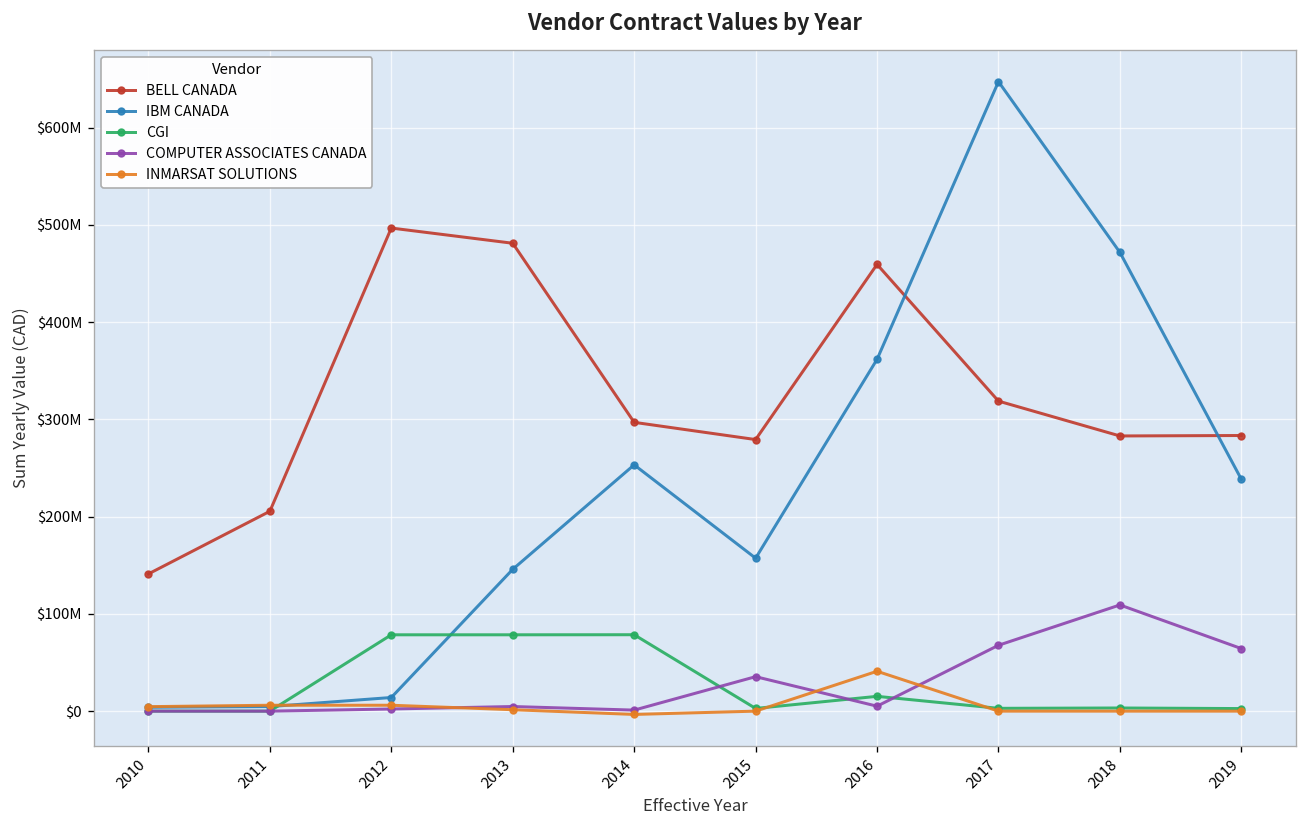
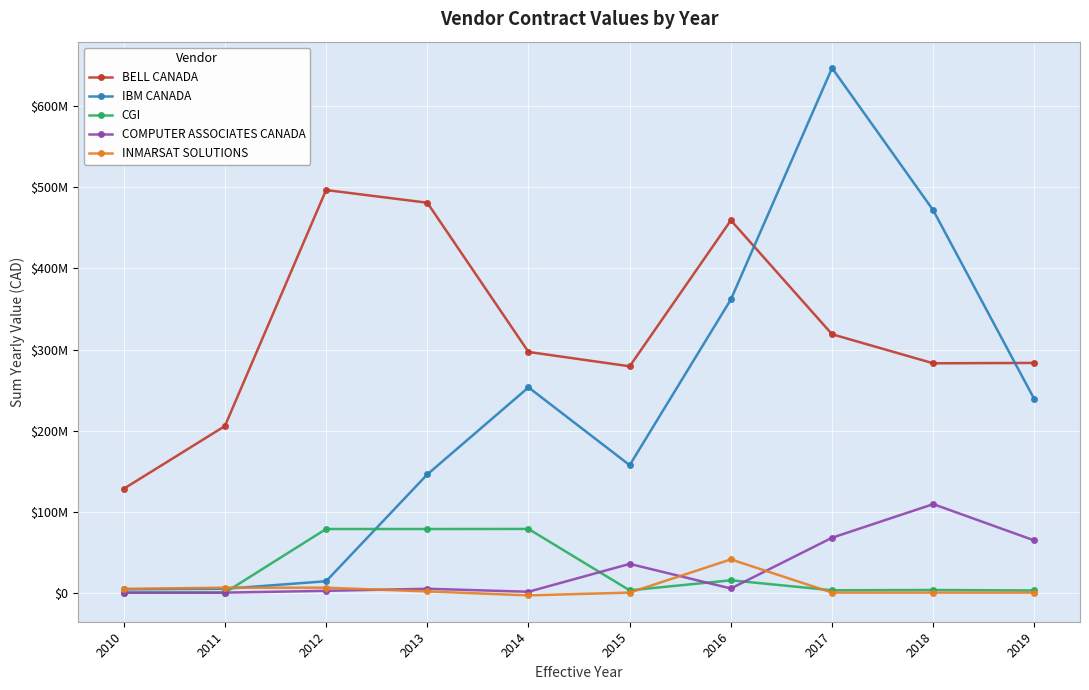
  {
    "BELL CANADA": {
-     "2010": "$140000000",
+     "2010": "$130000000",
      "2011": "$210000000",
      "2012": "$500000000",
      "2013": "$480000000",
      "2014": "$300000000",
      "2015": "$280000000",
      "2016": "$460000000",
      "2017": "$320000000",
      "2018": "$280000000",
      "2019": "$280000000"
    },
    "IBM CANADA": {
      "2012": "$10000000",
      "2013": "$150000000",
      "2014": "$250000000",
      "2015": "$160000000",
      "2016": "$360000000",
      "2017": "$650000000",
      "2018": "$470000000",
      "2019": "$240000000"
    },
    "CGI": {
      "2012": "$80000000",
      "2013": "$80000000",
      "2014": "$80000000",
      "2016": "$20000000",
      "2018": "$0"
    },
    "COMPUTER ASSOCIATES CANADA": {
      "2012": "$0",
      "2013": "$0",
      "2014": "$0",
      "2015": "$40000000",
      "2016": "$10000000",
      "2017": "$70000000",
      "2018": "$110000000",
      "2019": "$60000000"
    },
    "INMARSAT SOLUTIONS": {
      "2012": "$10000000",
      "2013": "$0",
      "2014": "$0",
      "2016": "$40000000",
      "2018": "$0"
    }
  }
